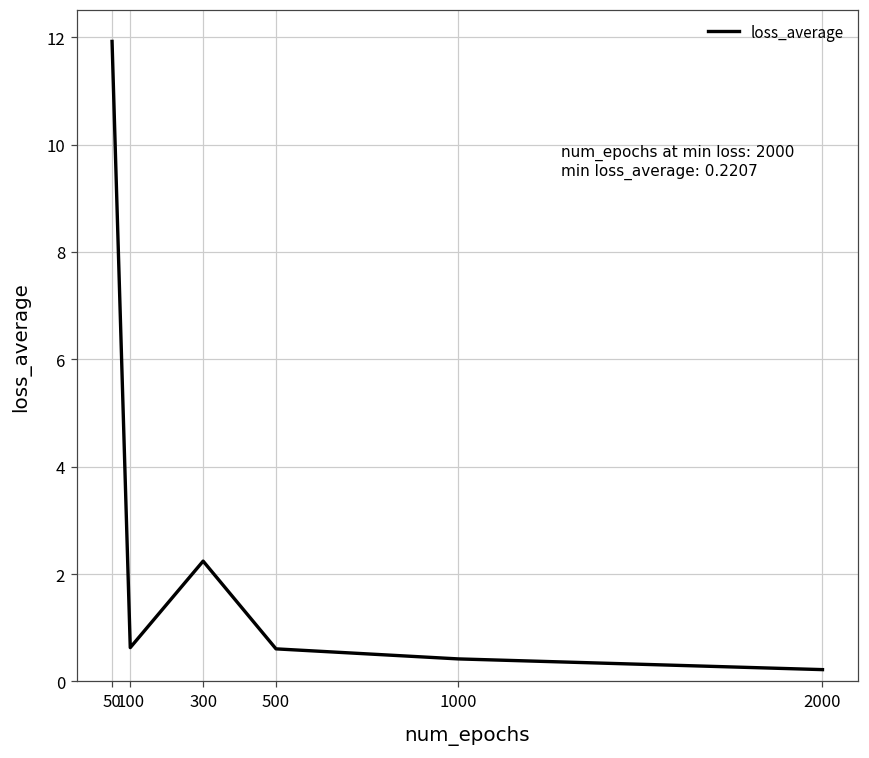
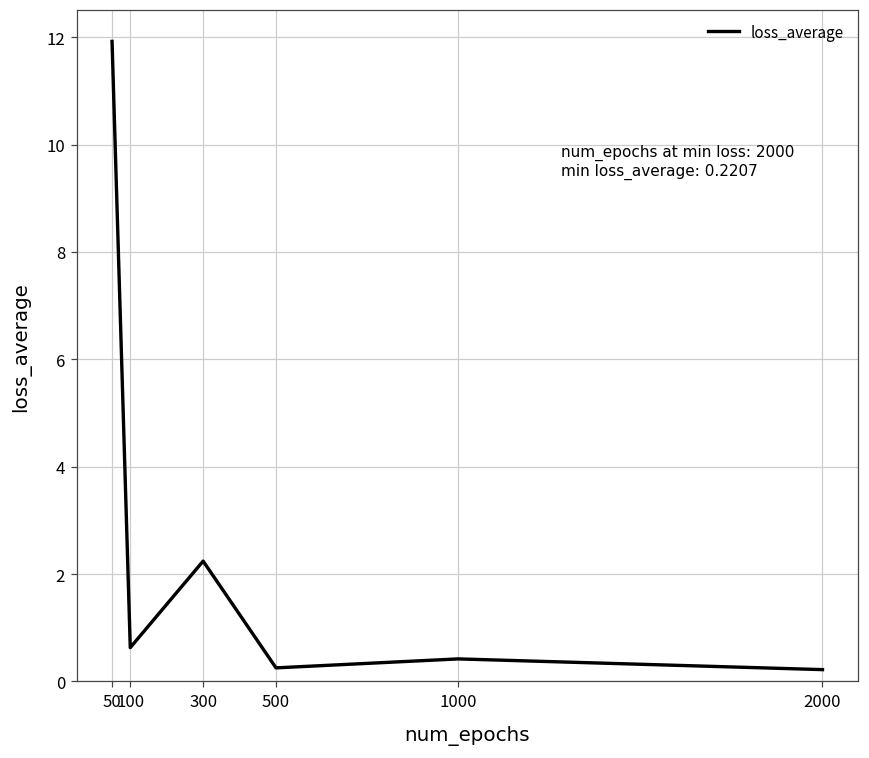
  {
    "300": 2.2,
-   "500": 0.6,
+   "500": 0.3,
    "1000": 0.4,
    "2000": 0.2
  }
